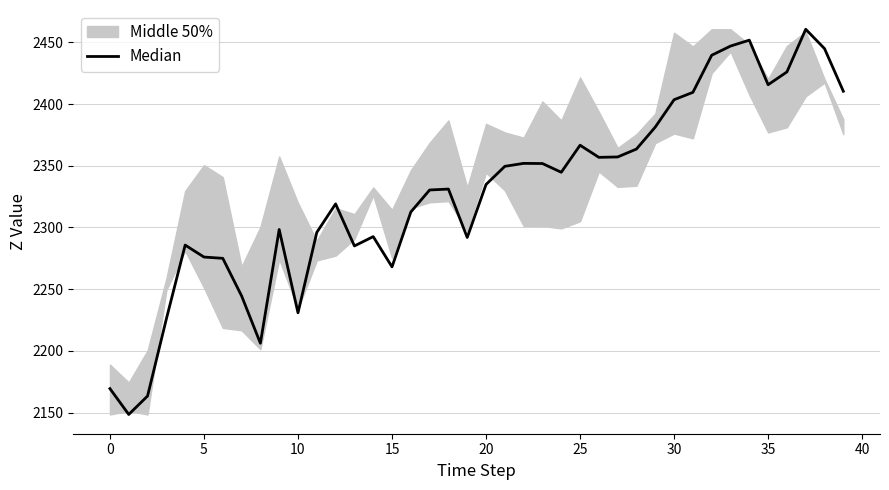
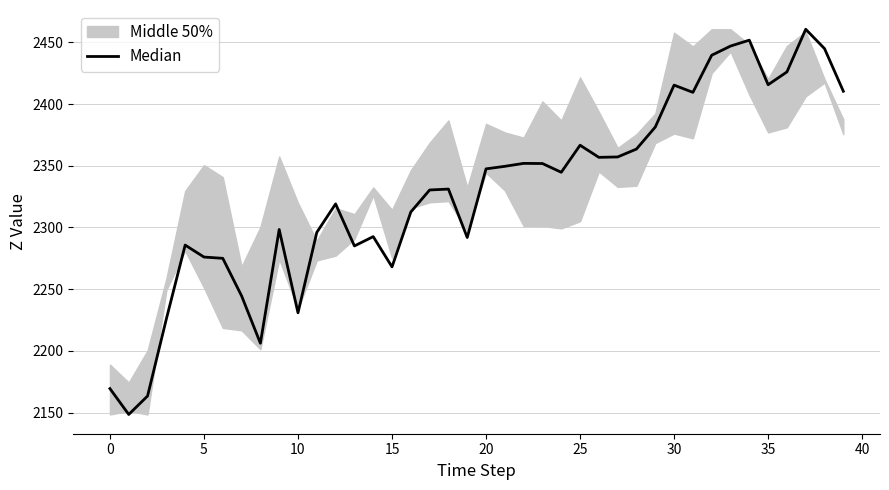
  {
    "Median": {
      "0": 2169,
      "5": 2276,
      "10": 2231,
      "15": 2268,
-     "20": 2335,
+     "20": 2348,
      "25": 2367,
-     "30": 2404,
+     "30": 2415,
      "35": 2416
    }
  }
